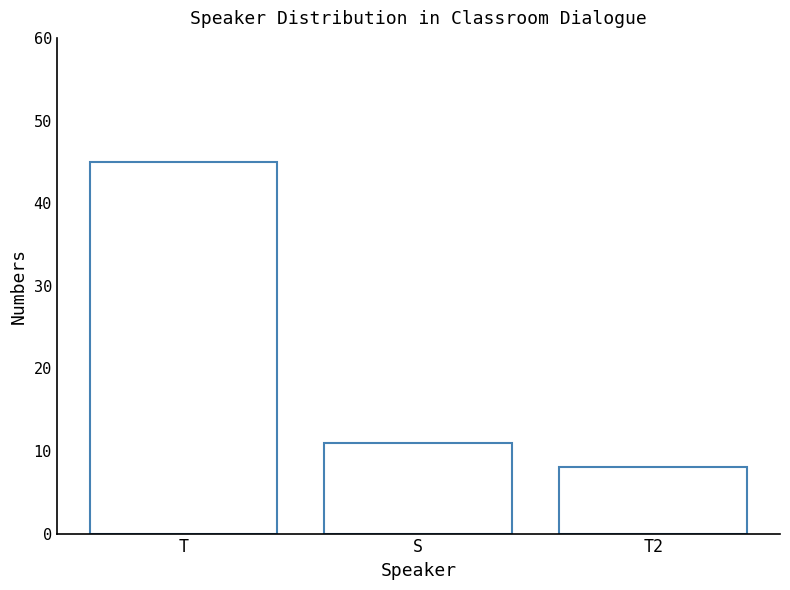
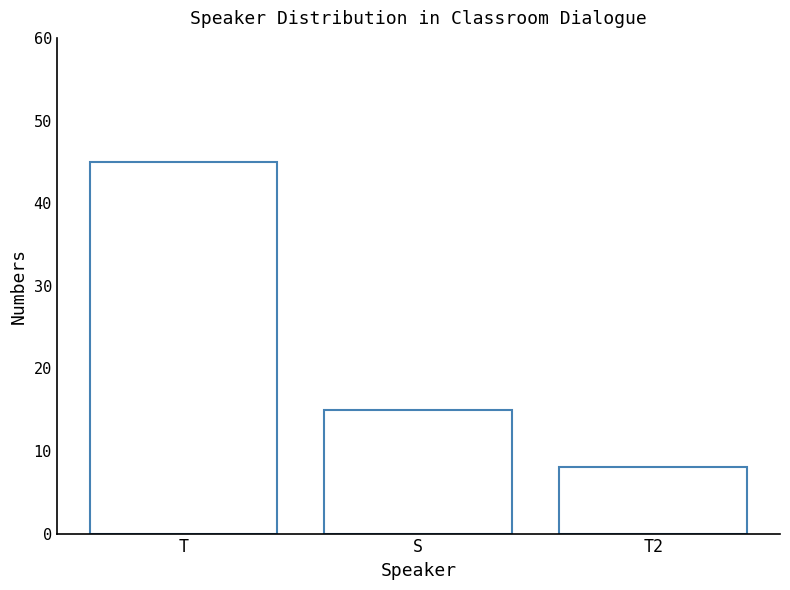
  {
    "T": 45,
-   "S": 11,
+   "S": 15,
    "T2": 8
  }
